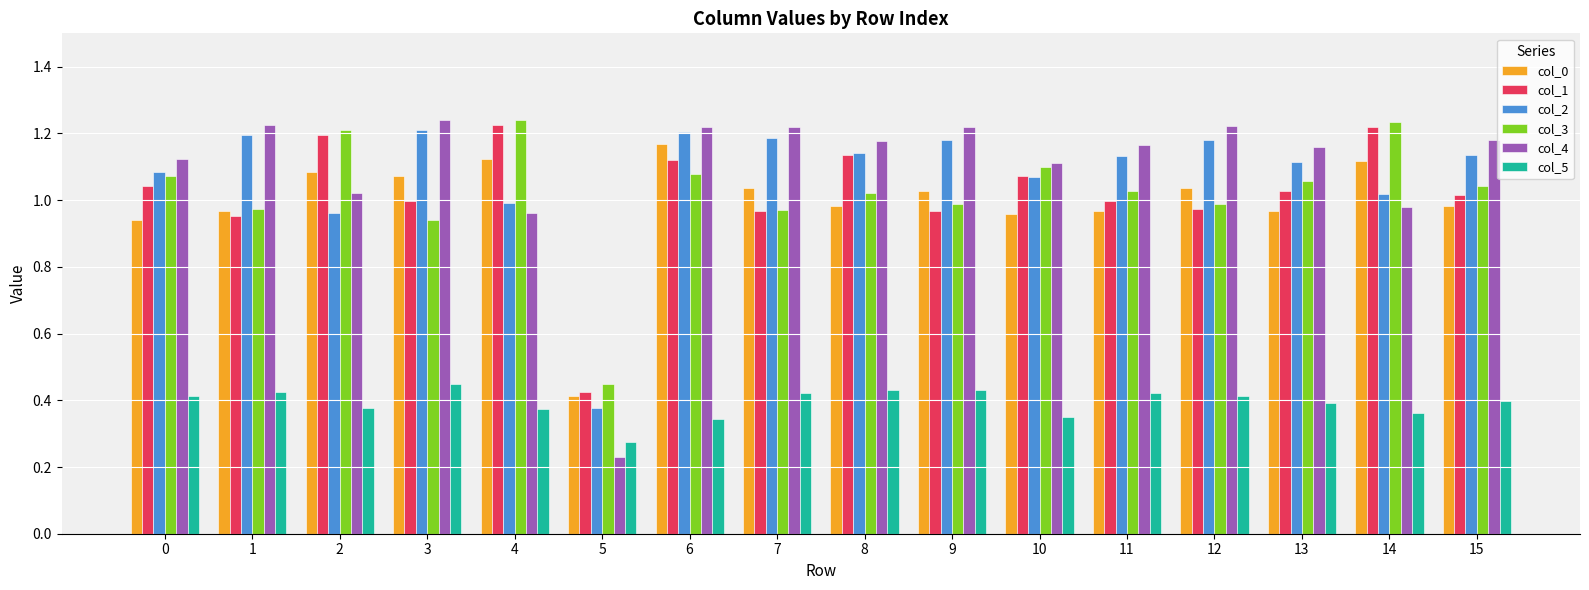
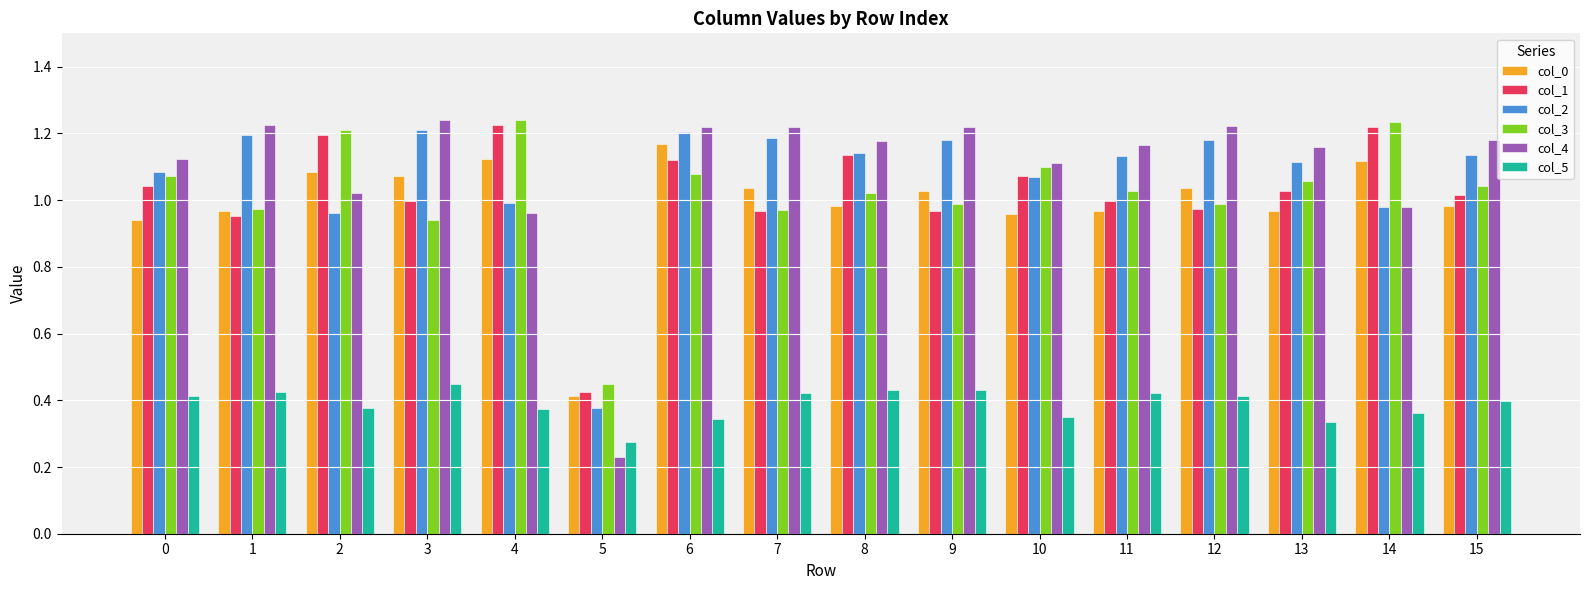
  {
    "col_0": {
      "0": 0.94,
      "1": 0.97,
      "2": 1.09,
      "3": 1.07,
      "4": 1.12,
      "5": 0.41,
      "6": 1.17,
      "7": 1.04,
      "8": 0.98,
      "9": 1.03,
      "10": 0.96,
      "11": 0.97,
      "12": 1.04,
      "13": 0.97,
      "14": 1.12,
      "15": 0.98
    },
    "col_1": {
      "0": 1.04,
      "1": 0.95,
      "2": 1.20,
      "3": 1.00,
      "4": 1.23,
      "5": 0.43,
      "6": 1.12,
      "7": 0.97,
      "8": 1.14,
      "9": 0.97,
      "10": 1.07,
      "11": 1.00,
      "12": 0.97,
      "13": 1.03,
      "14": 1.22,
      "15": 1.02
    },
    "col_2": {
      "0": 1.09,
      "1": 1.20,
      "2": 0.96,
      "3": 1.21,
      "4": 0.99,
      "5": 0.38,
      "6": 1.21,
      "7": 1.19,
      "8": 1.14,
      "9": 1.18,
      "10": 1.07,
      "11": 1.13,
      "12": 1.18,
      "13": 1.11,
-     "14": 1.02,
+     "14": 0.98,
      "15": 1.14
    },
    "col_3": {
      "0": 1.07,
      "1": 0.97,
      "2": 1.21,
      "3": 0.94,
      "4": 1.24,
      "5": 0.45,
      "6": 1.08,
      "7": 0.97,
      "8": 1.02,
      "9": 0.99,
      "10": 1.10,
      "11": 1.03,
      "12": 0.99,
      "13": 1.06,
      "14": 1.23,
      "15": 1.04
    },
    "col_4": {
      "0": 1.12,
      "1": 1.23,
      "2": 1.02,
      "3": 1.24,
      "4": 0.96,
      "5": 0.23,
      "6": 1.22,
      "7": 1.22,
      "8": 1.18,
      "9": 1.22,
      "10": 1.11,
      "11": 1.17,
      "12": 1.22,
      "13": 1.16,
      "14": 0.98,
      "15": 1.18
    },
    "col_5": {
      "0": 0.41,
      "1": 0.43,
      "2": 0.38,
      "3": 0.45,
      "4": 0.37,
      "5": 0.27,
      "6": 0.34,
      "7": 0.42,
      "8": 0.43,
      "9": 0.43,
      "10": 0.35,
      "11": 0.42,
      "12": 0.41,
-     "13": 0.39,
+     "13": 0.33,
      "14": 0.36,
      "15": 0.40
    }
  }
